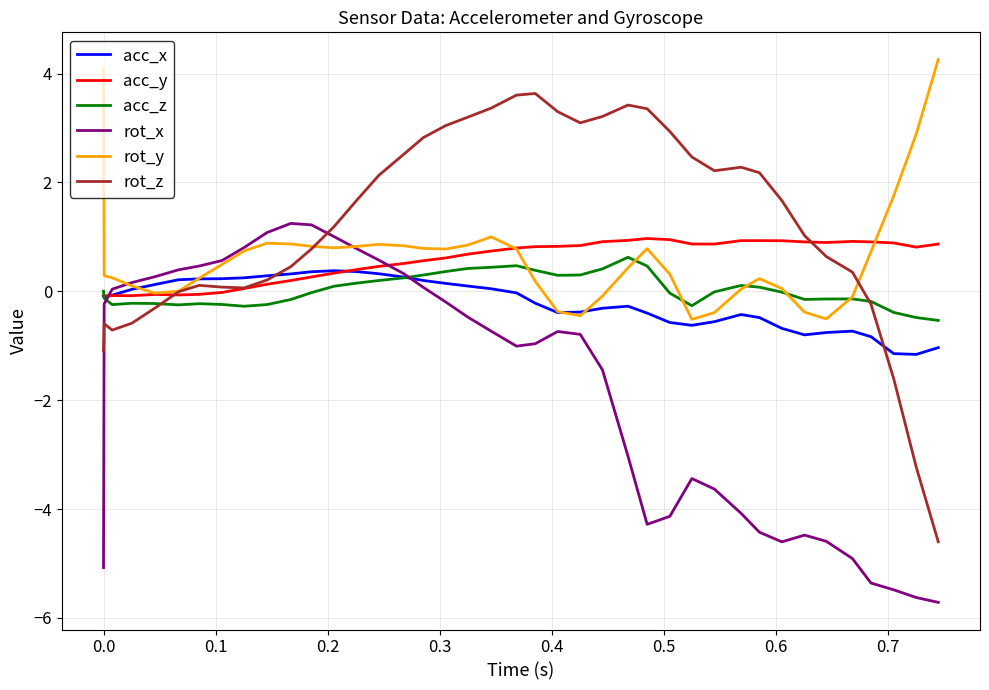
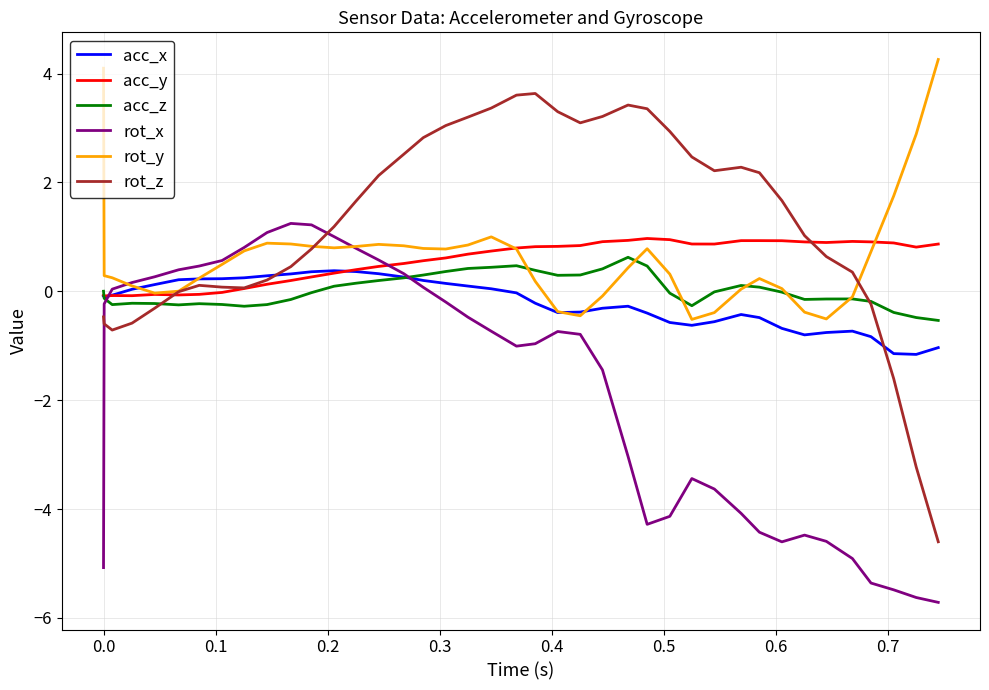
  {
    "acc_z": {
      "0.0": 0.0
    },
    "rot_x": {
      "0.0": -5.1
    },
    "rot_z": {
-     "0.0": -1.1
+     "0.0": -0.5
    }
  }
